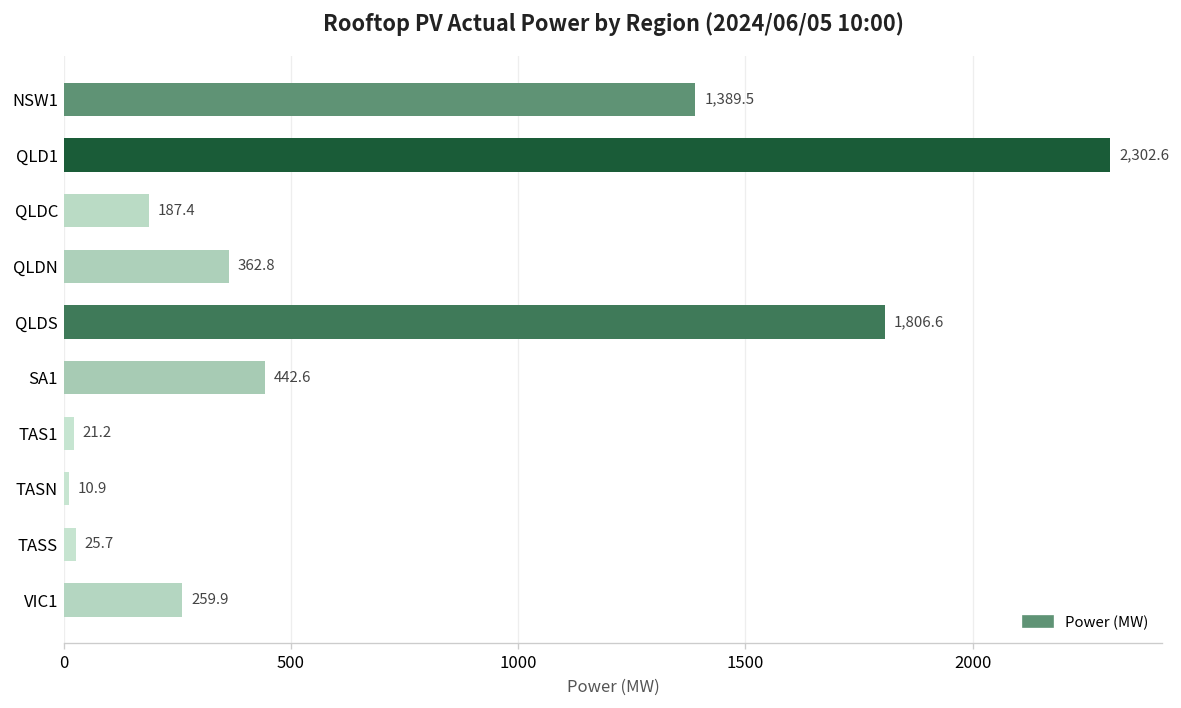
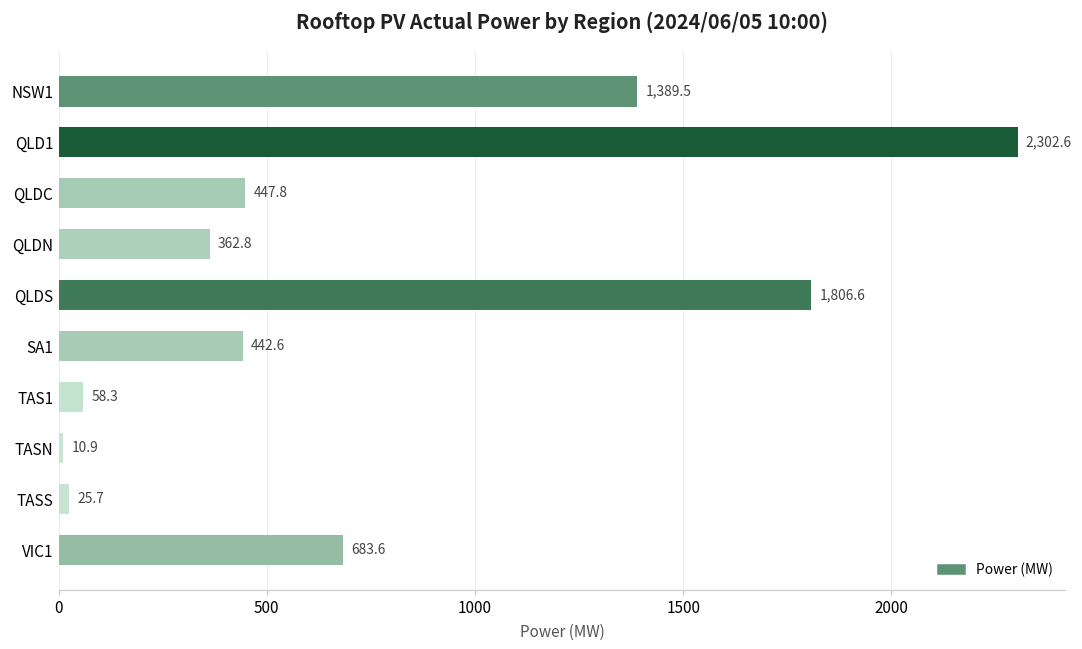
  {
    "NSW1": "1,389.5",
    "QLD1": "2,302.6",
-   "QLDC": "187.4",
+   "QLDC": "447.8",
    "QLDN": "362.8",
    "QLDS": "1,806.6",
    "SA1": "442.6",
-   "TAS1": "21.2",
+   "TAS1": "58.3",
    "TASN": "10.9",
    "TASS": "25.7",
-   "VIC1": "259.9"
+   "VIC1": "683.6"
  }
